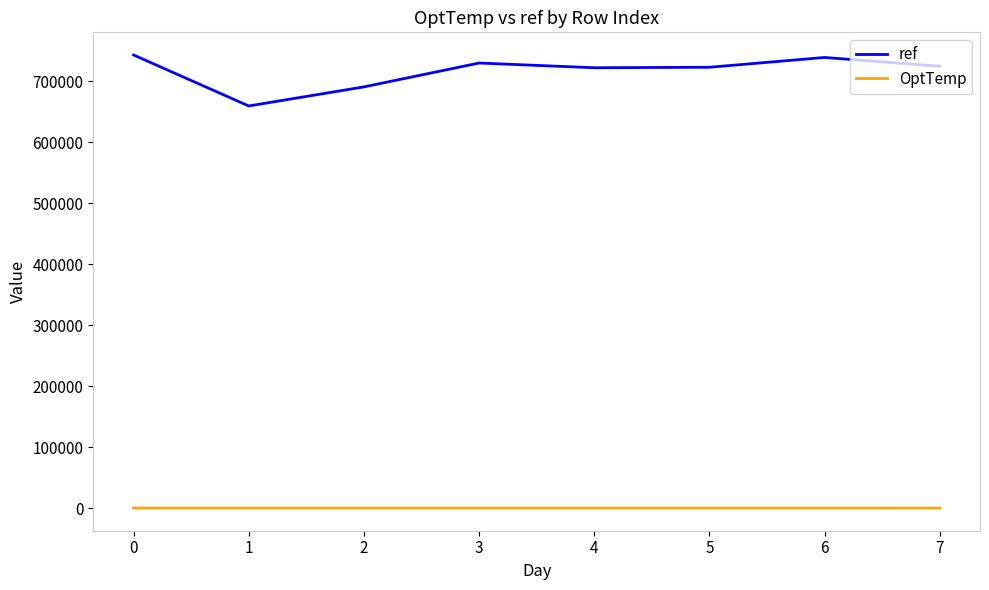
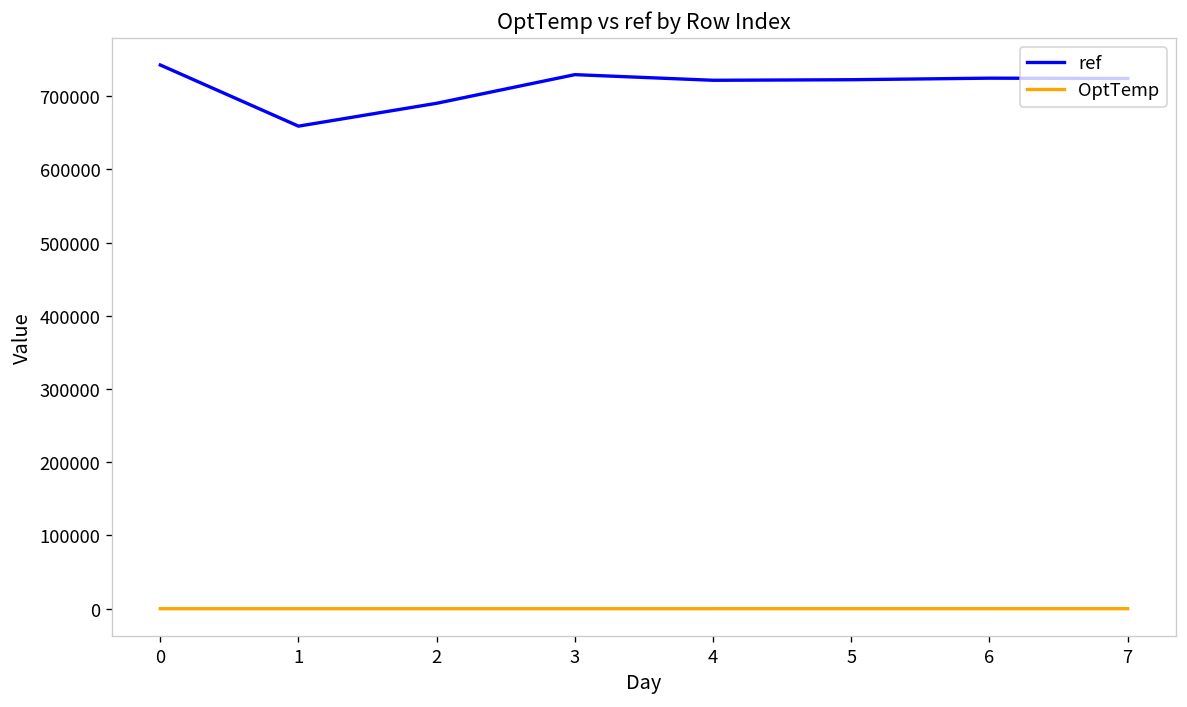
  {
    "ref": {
      "0": 740000,
      "1": 660000,
      "2": 690000,
      "3": 730000,
      "4": 720000,
      "5": 720000,
-     "6": 740000
+     "6": 720000
    },
    "OptTemp": {
      "0": 0,
      "1": 0,
      "2": 0,
      "3": 0,
      "4": 0,
      "5": 0,
      "6": 0,
      "7": 0
    }
  }
